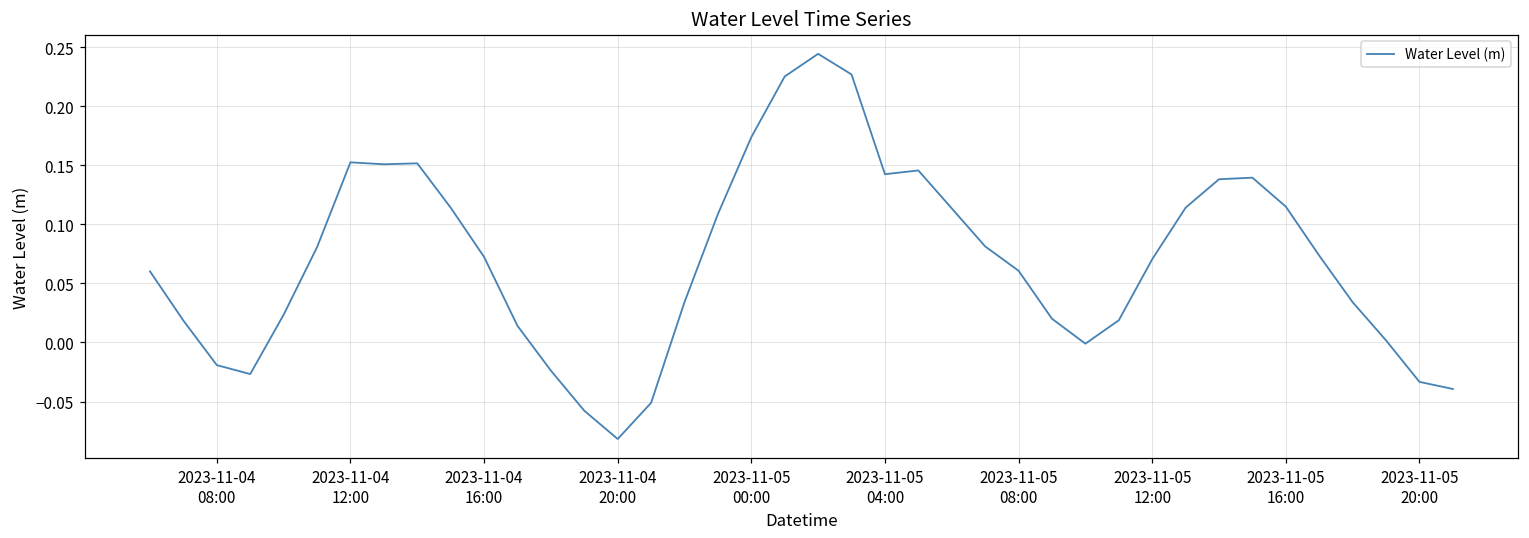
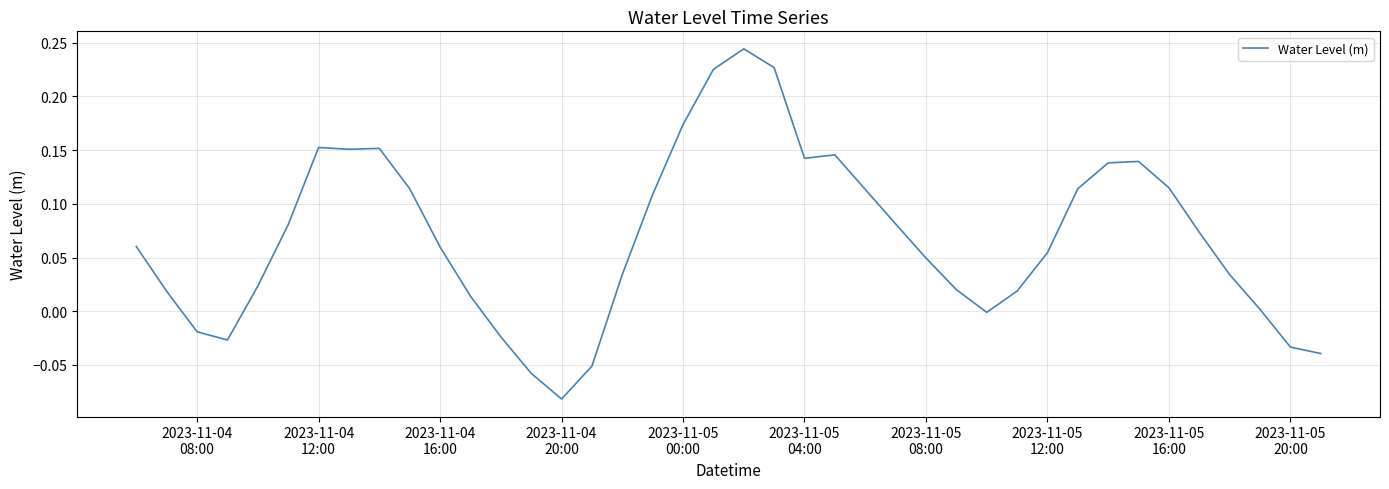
  {
    "2023-11-04 08:00": -0.019,
    "2023-11-04 12:00": 0.153,
-   "2023-11-04 16:00": 0.072,
+   "2023-11-04 16:00": 0.060,
    "2023-11-04 20:00": -0.082,
    "2023-11-05 00:00": 0.174,
    "2023-11-05 04:00": 0.142,
-   "2023-11-05 08:00": 0.061,
-   "2023-11-05 12:00": 0.070,
+   "2023-11-05 08:00": 0.050,
+   "2023-11-05 12:00": 0.055,
    "2023-11-05 16:00": 0.115,
    "2023-11-05 20:00": -0.033
  }
